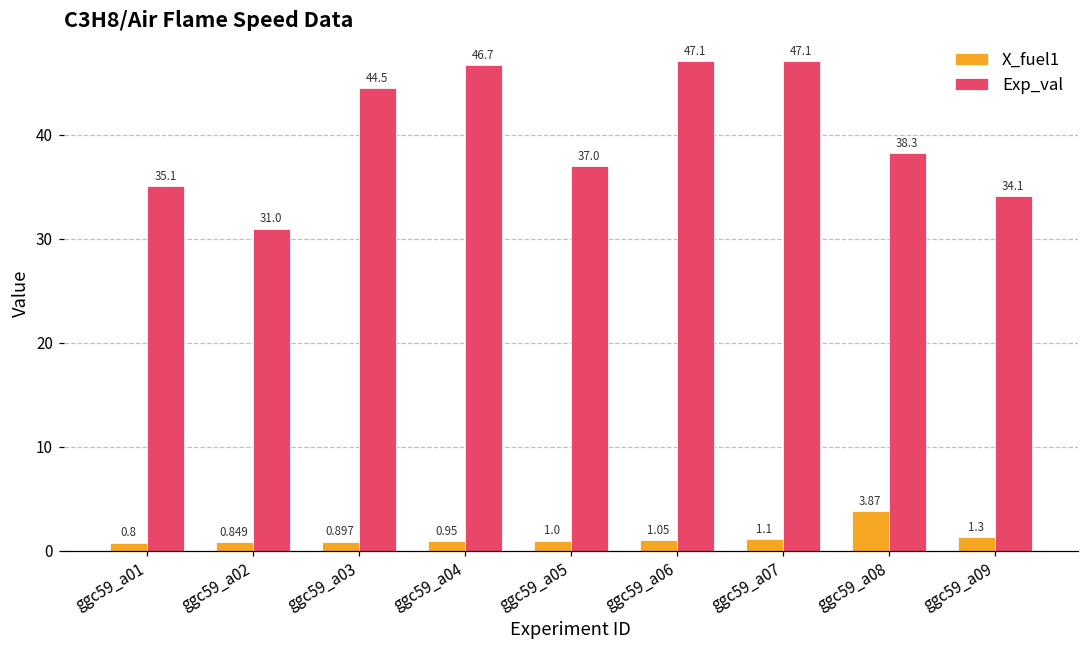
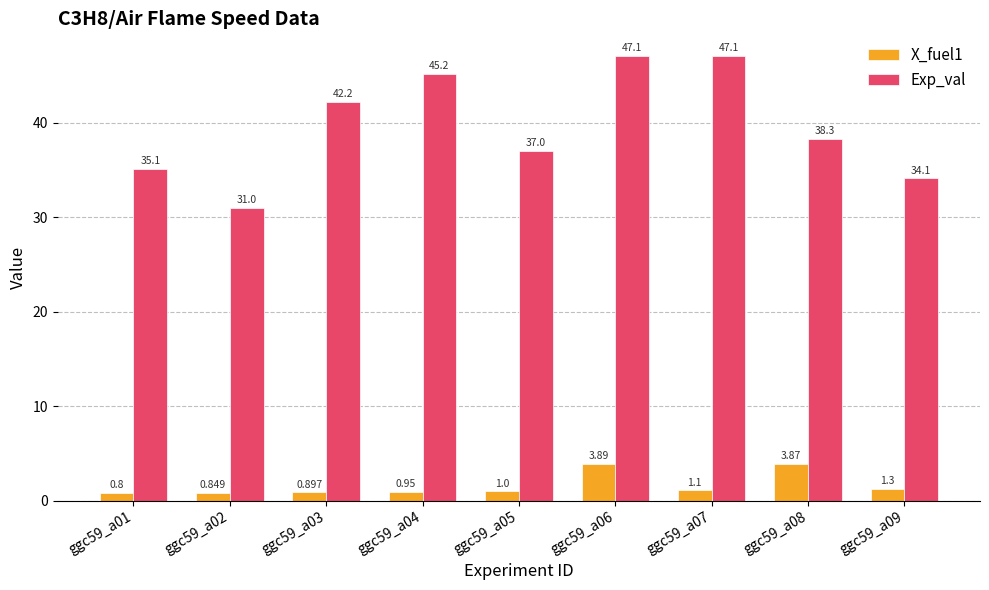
  {
    "X_fuel1": {
      "ggc59_a01": 0.8,
      "ggc59_a02": 0.849,
      "ggc59_a03": 0.897,
      "ggc59_a04": 0.95,
      "ggc59_a05": 1.0,
-     "ggc59_a06": 1.05,
+     "ggc59_a06": 3.89,
      "ggc59_a07": 1.1,
      "ggc59_a08": 3.87,
      "ggc59_a09": 1.3
    },
    "Exp_val": {
      "ggc59_a01": 35.1,
      "ggc59_a02": 31.0,
-     "ggc59_a03": 44.5,
-     "ggc59_a04": 46.7,
+     "ggc59_a03": 42.2,
+     "ggc59_a04": 45.2,
      "ggc59_a05": 37.0,
      "ggc59_a06": 47.1,
      "ggc59_a07": 47.1,
      "ggc59_a08": 38.3,
      "ggc59_a09": 34.1
    }
  }
